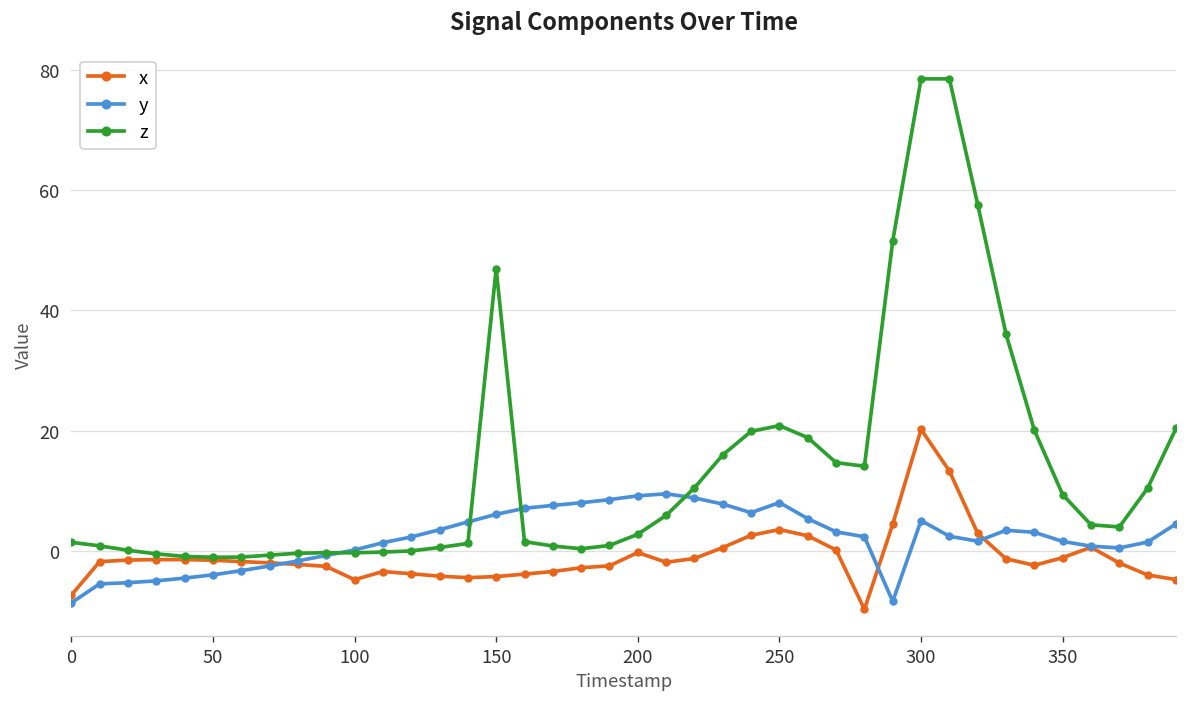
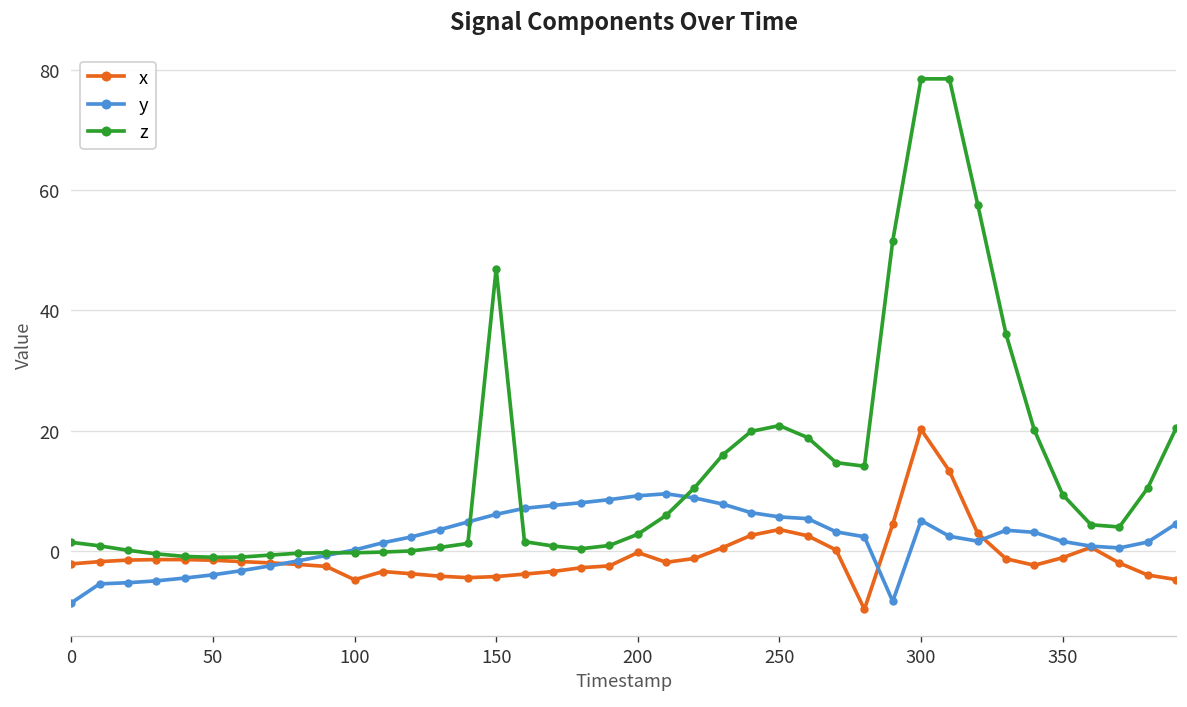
  {
    "x": {
-     "0": -7,
+     "0": -2,
      "100": -5,
      "150": -4,
      "200": 0,
      "250": 4,
      "300": 20,
      "350": -1
    },
    "y": {
      "0": -9,
      "50": -4,
      "150": 6,
      "200": 9,
-     "250": 8,
+     "250": 6,
      "300": 5,
      "350": 2
    },
    "z": {
      "0": 1,
      "150": 47,
      "200": 3,
      "250": 21,
      "300": 78,
      "350": 9
    }
  }
